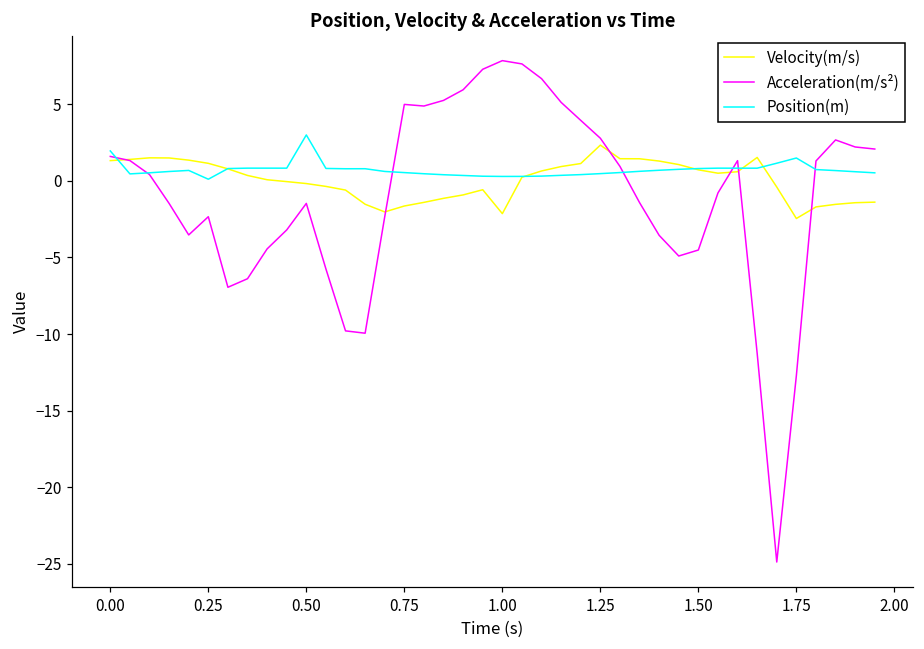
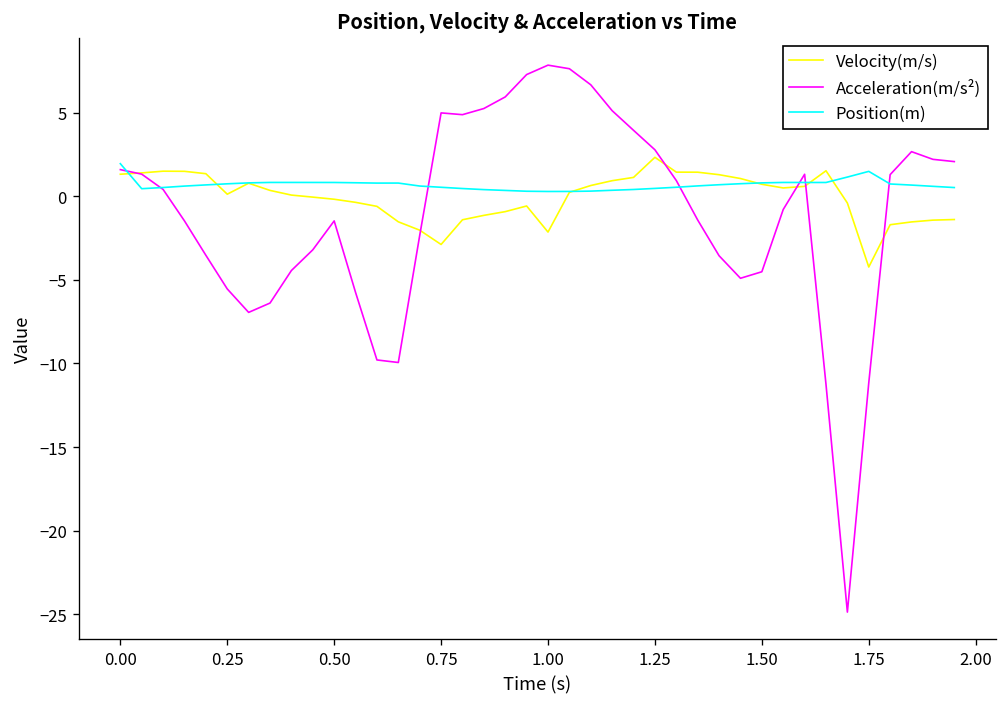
  {
    "Velocity(m/s)": {
      "0.00": 1.3,
-     "0.25": 1.1,
+     "0.25": 0.1,
      "0.50": -0.2,
-     "0.75": -1.6,
+     "0.75": -2.9,
      "1.00": -2.1,
      "1.25": 2.3,
-     "1.75": -2.5
+     "1.75": -4.2
    },
    "Acceleration(m/s²)": {
      "0.00": 1.6,
-     "0.25": -2.3,
+     "0.25": -5.5,
      "0.50": -1.5,
      "0.75": 5.0,
      "1.00": 7.8,
      "1.25": 2.8,
      "1.50": -4.5,
-     "1.75": -12.7
+     "1.75": -11.2
    },
    "Position(m)": {
      "0.00": 1.9,
-     "0.25": 0.1,
-     "0.50": 3.0,
+     "0.25": 0.7,
+     "0.50": 0.8,
      "0.75": 0.5,
      "1.00": 0.3,
      "1.25": 0.5,
      "1.75": 1.5
    }
  }
